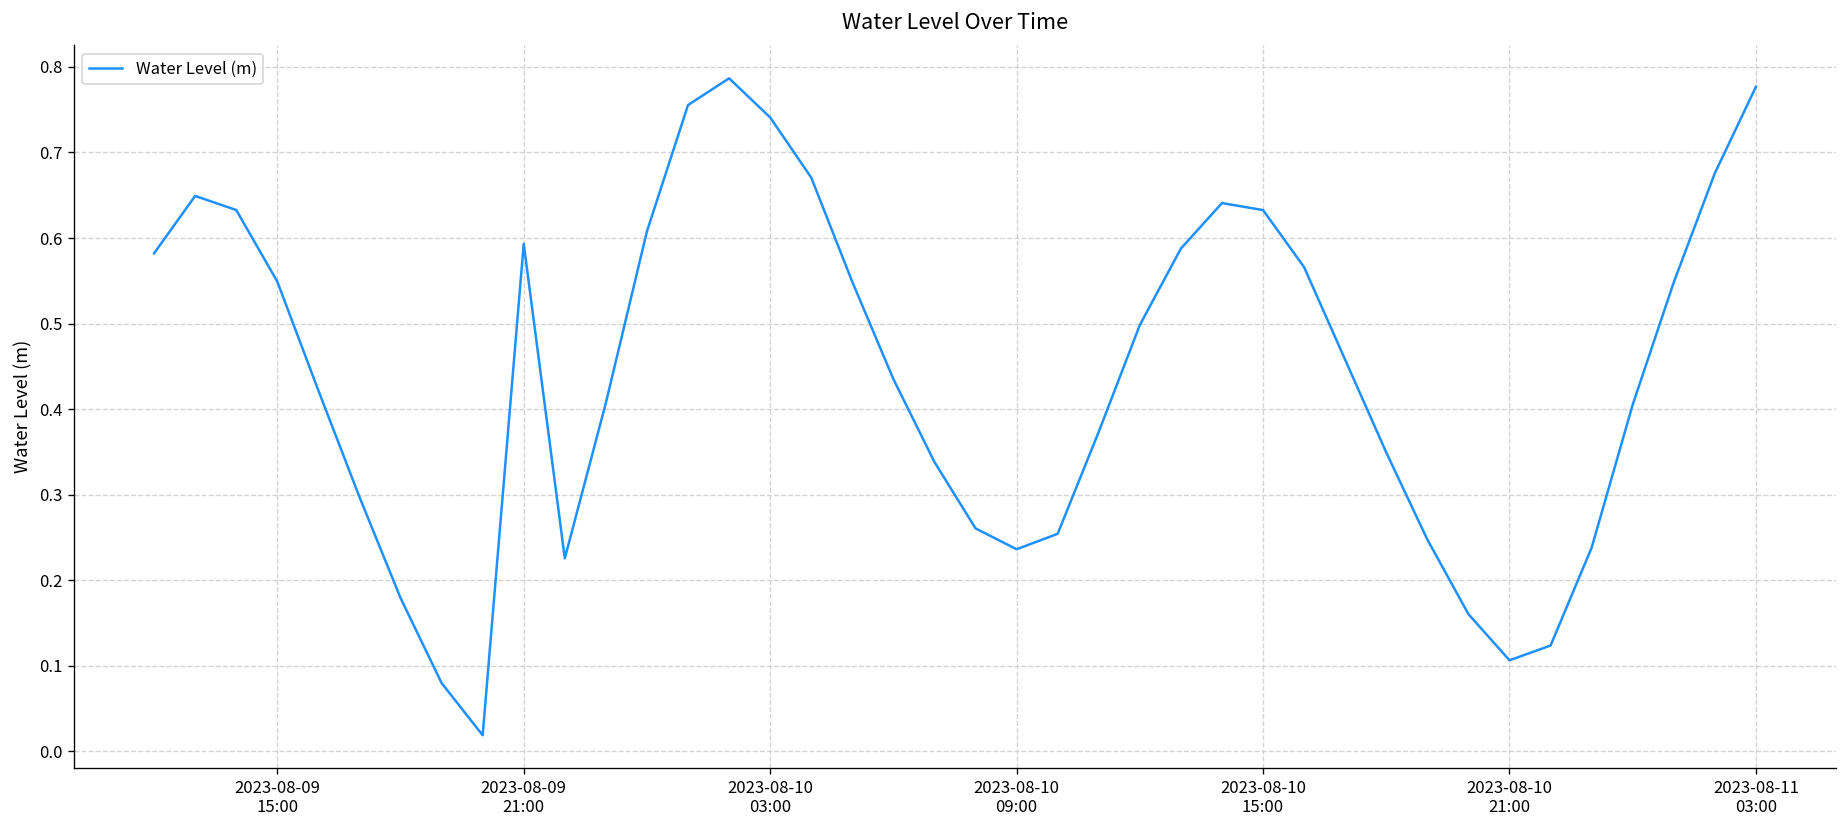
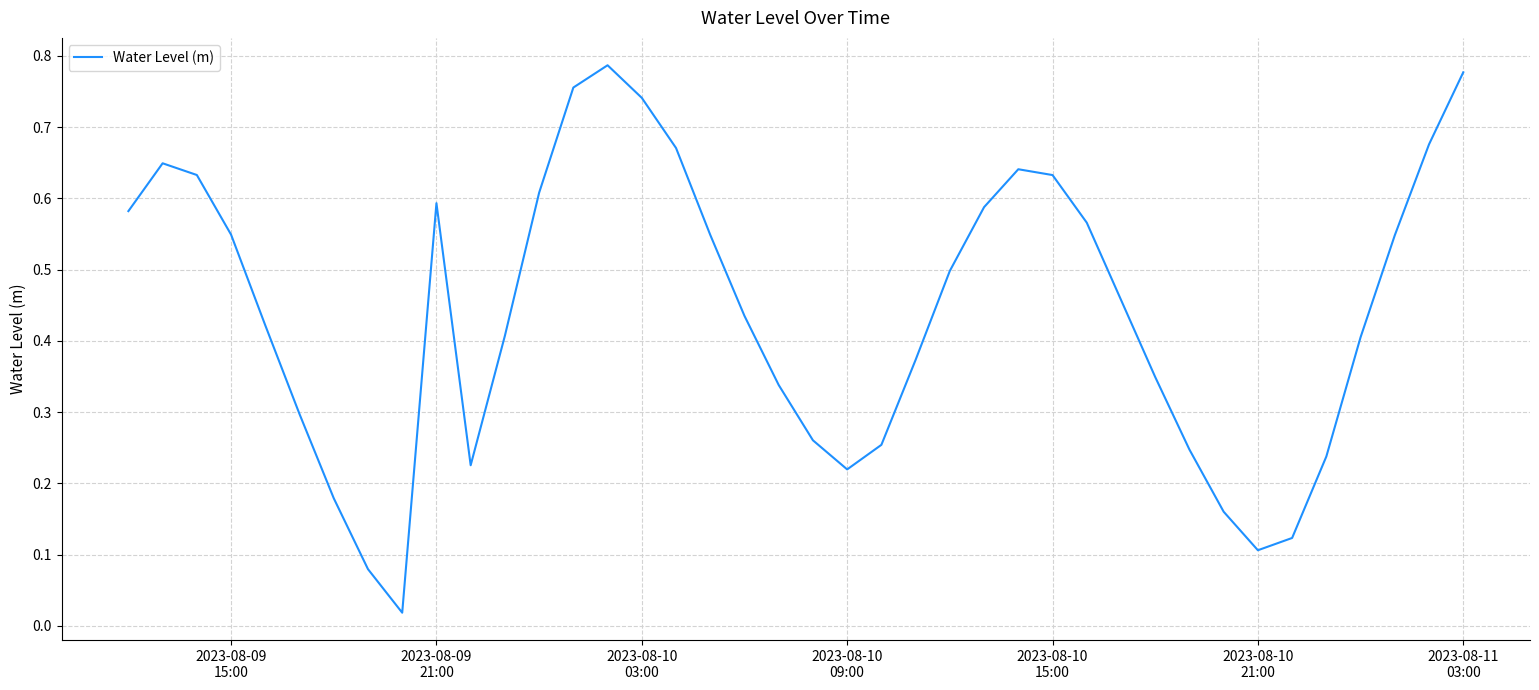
  {
    "2023-08-09 15:00": 0.55,
    "2023-08-09 21:00": 0.59,
    "2023-08-10 03:00": 0.74,
-   "2023-08-10 09:00": 0.24,
+   "2023-08-10 09:00": 0.22,
    "2023-08-10 15:00": 0.63,
    "2023-08-10 21:00": 0.11,
    "2023-08-11 03:00": 0.78
  }
